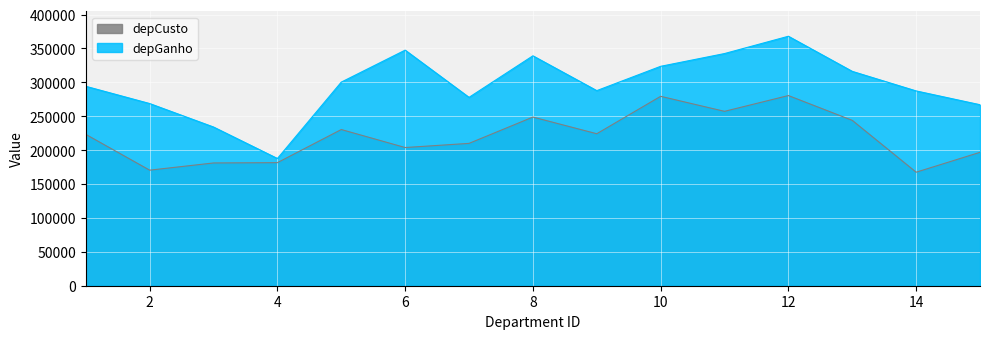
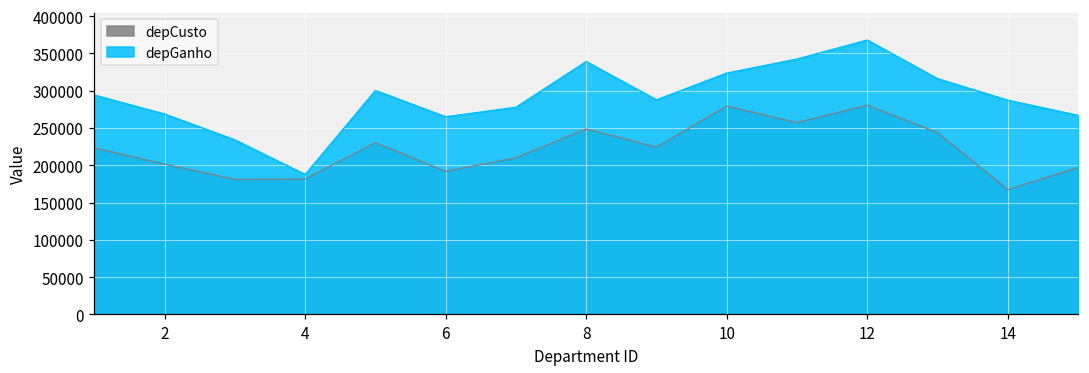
  {
    "depCusto": {
-     "2": 170000,
+     "2": 200000,
      "4": 180000,
-     "6": 200000,
+     "6": 190000,
      "8": 250000,
      "10": 280000,
      "12": 280000,
      "14": 170000
    },
    "depGanho": {
      "2": 270000,
      "4": 190000,
-     "6": 350000,
+     "6": 270000,
      "8": 340000,
      "10": 320000,
      "12": 370000,
      "14": 290000
    }
  }
